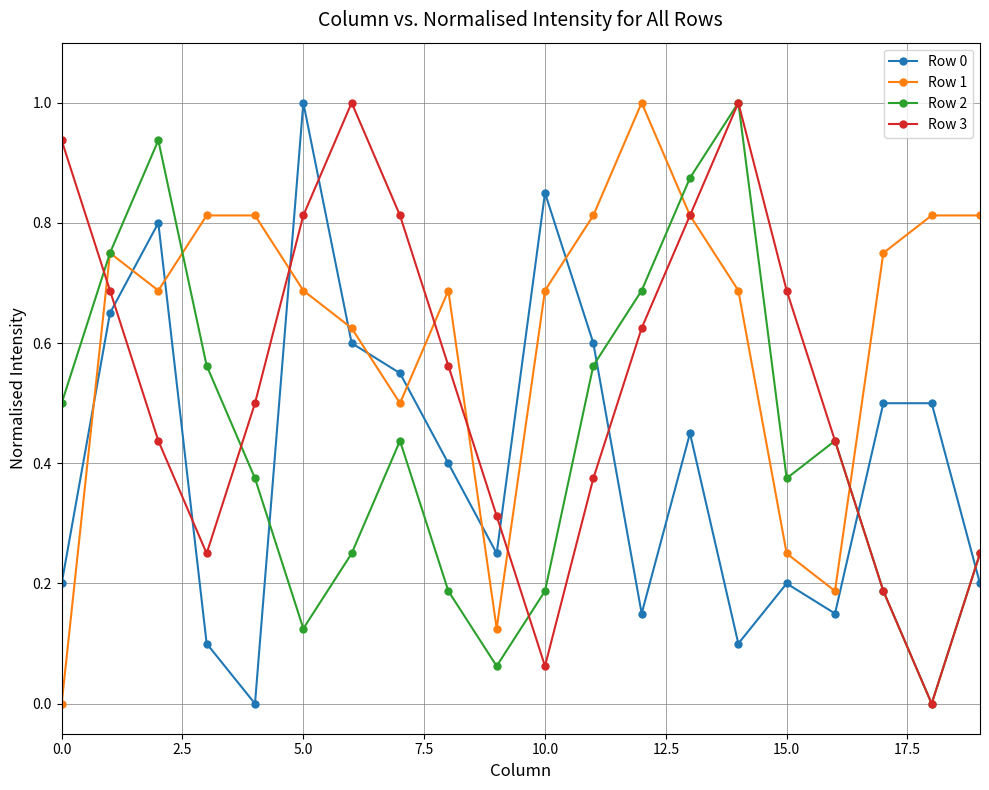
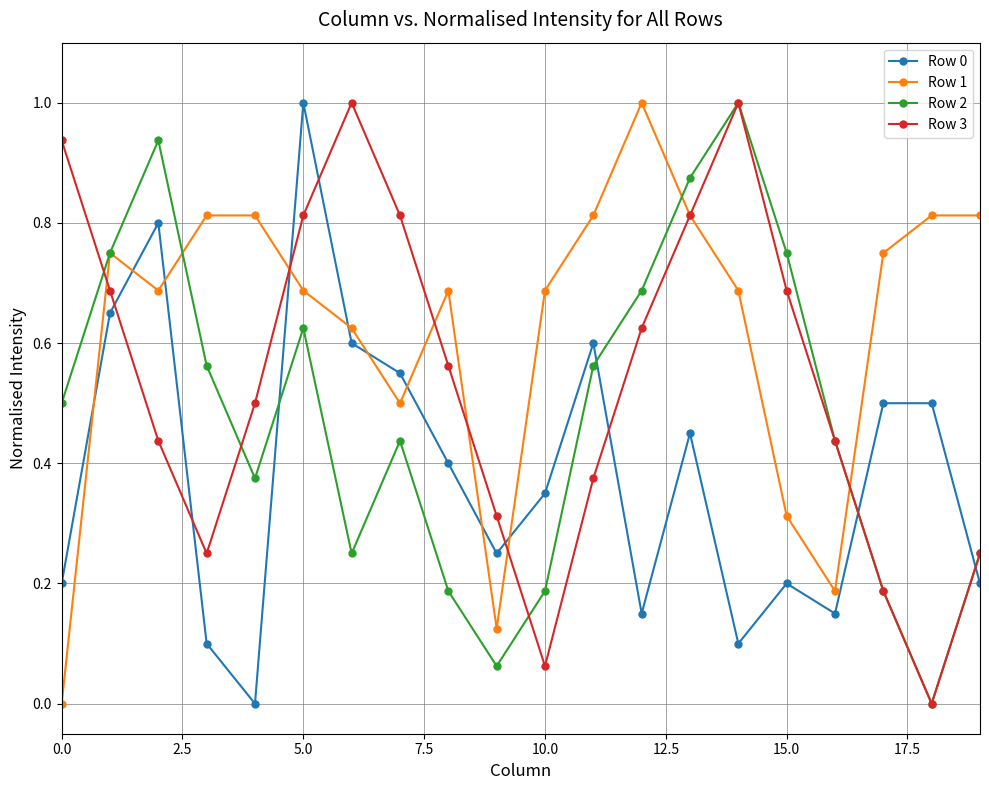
  {
    "Row 0": {
      "0.0": 0.20,
      "5.0": 1.00,
-     "10.0": 0.85,
+     "10.0": 0.35,
      "15.0": 0.20
    },
    "Row 1": {
      "0.0": 0.00,
      "5.0": 0.69,
      "10.0": 0.69,
-     "15.0": 0.25
+     "15.0": 0.31
    },
    "Row 2": {
      "0.0": 0.50,
-     "5.0": 0.13,
+     "5.0": 0.63,
      "10.0": 0.19,
-     "15.0": 0.38
+     "15.0": 0.75
    },
    "Row 3": {
      "0.0": 0.94,
      "5.0": 0.81,
      "10.0": 0.06,
      "15.0": 0.69
    }
  }
